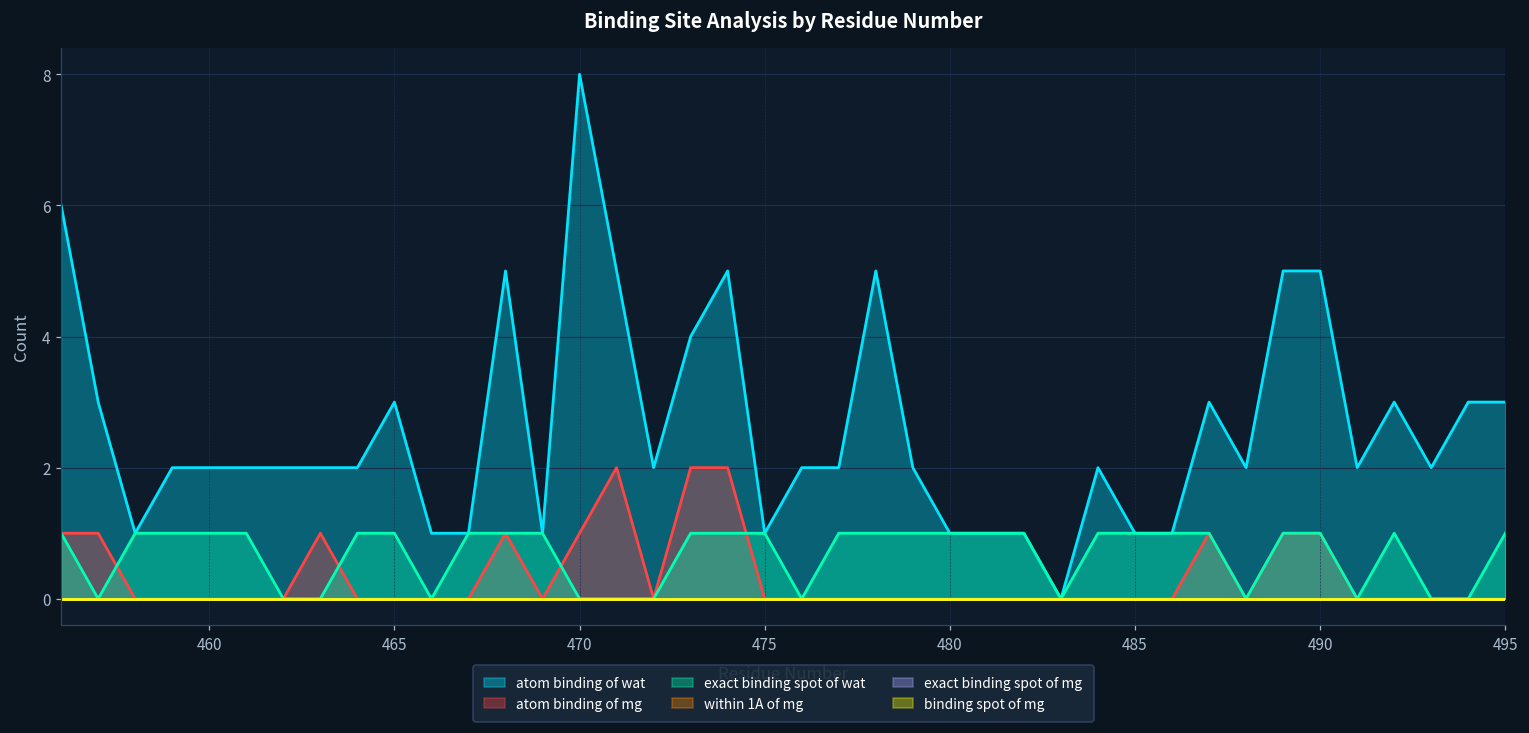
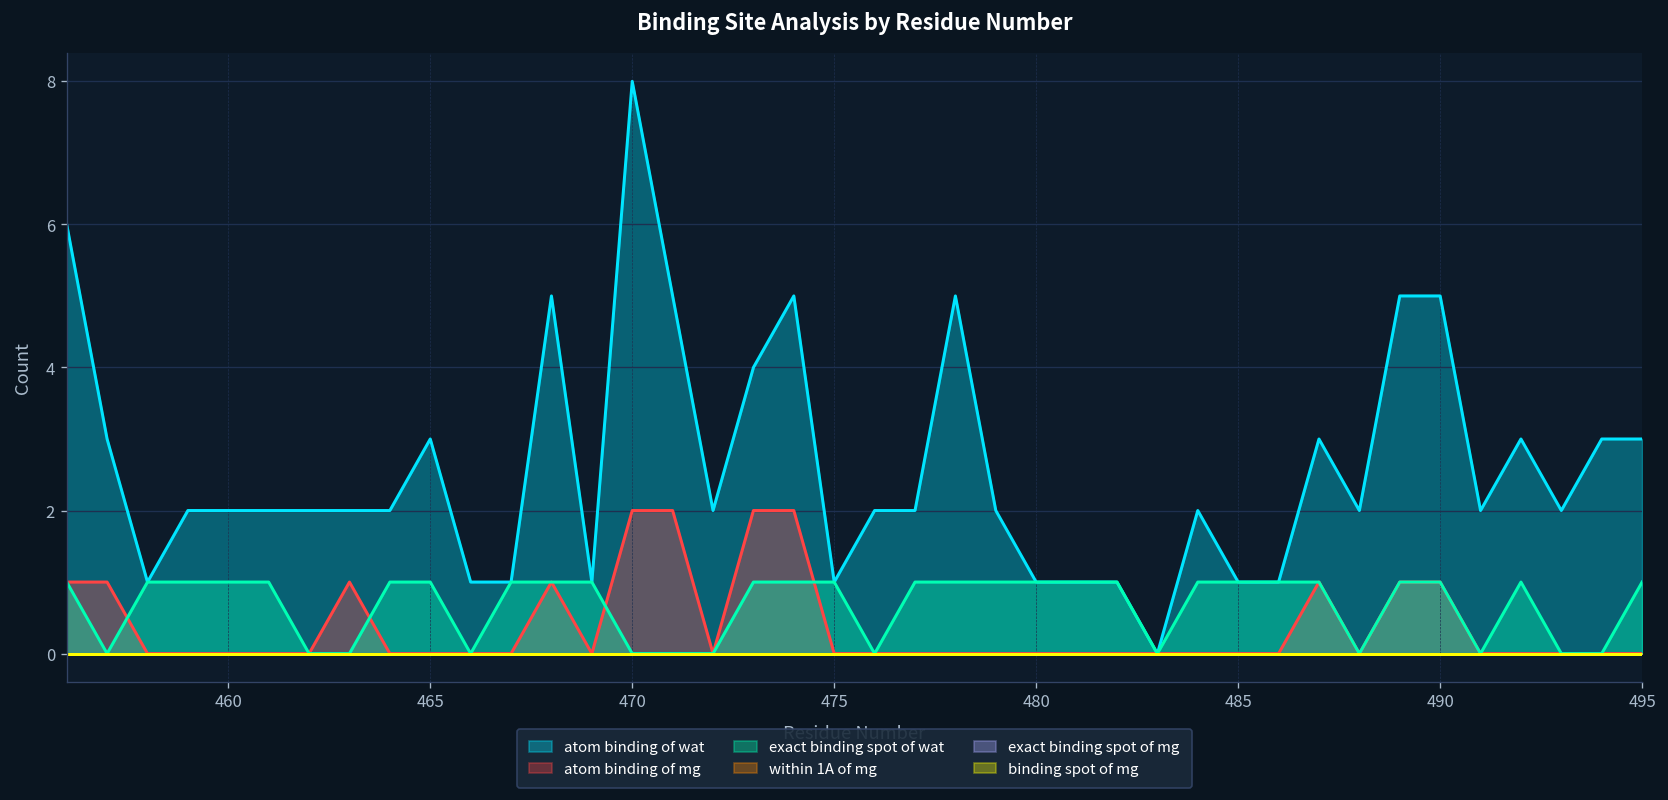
  {
    "atom binding of mg": {
-     "470": 1
+     "470": 2
    },
    "binding spot of mg": {
      "490": 0
    }
  }
